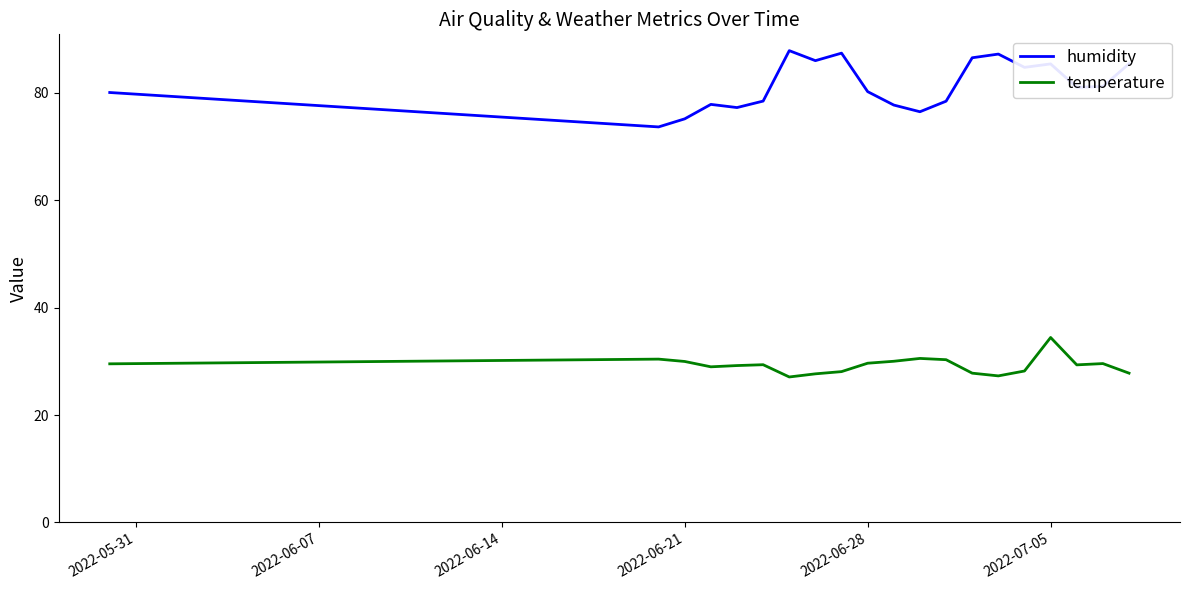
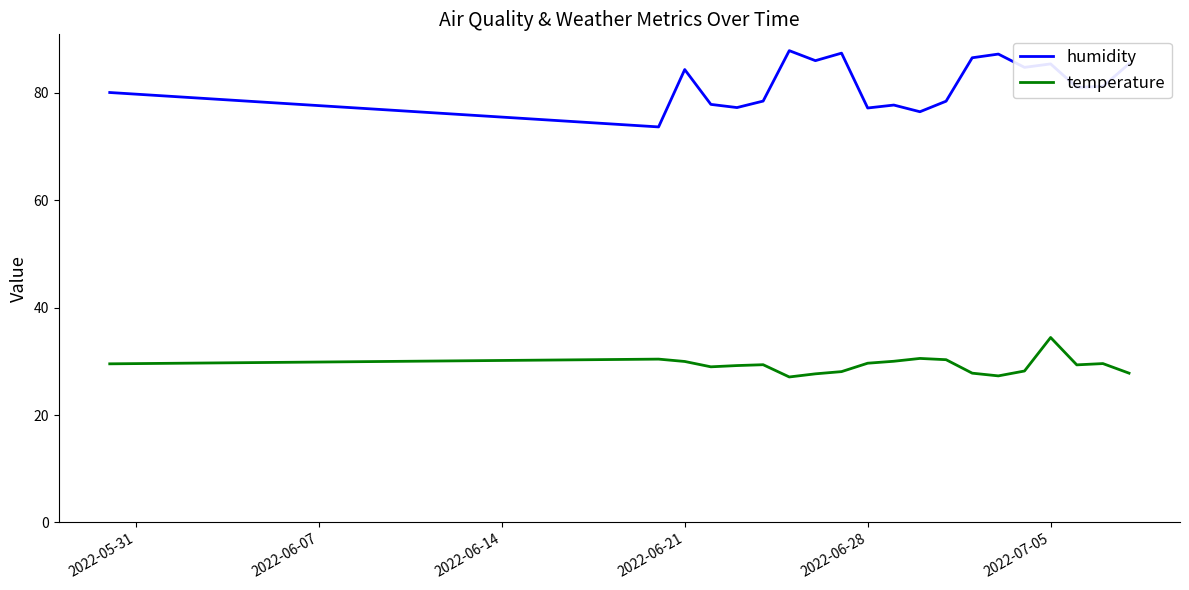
  {
    "humidity": {
-     "2022-06-21": 75,
-     "2022-06-28": 80
+     "2022-06-21": 84,
+     "2022-06-28": 77
    },
    "temperature": {
      "2022-06-21": 30,
      "2022-06-28": 30,
      "2022-07-05": 34
    }
  }
